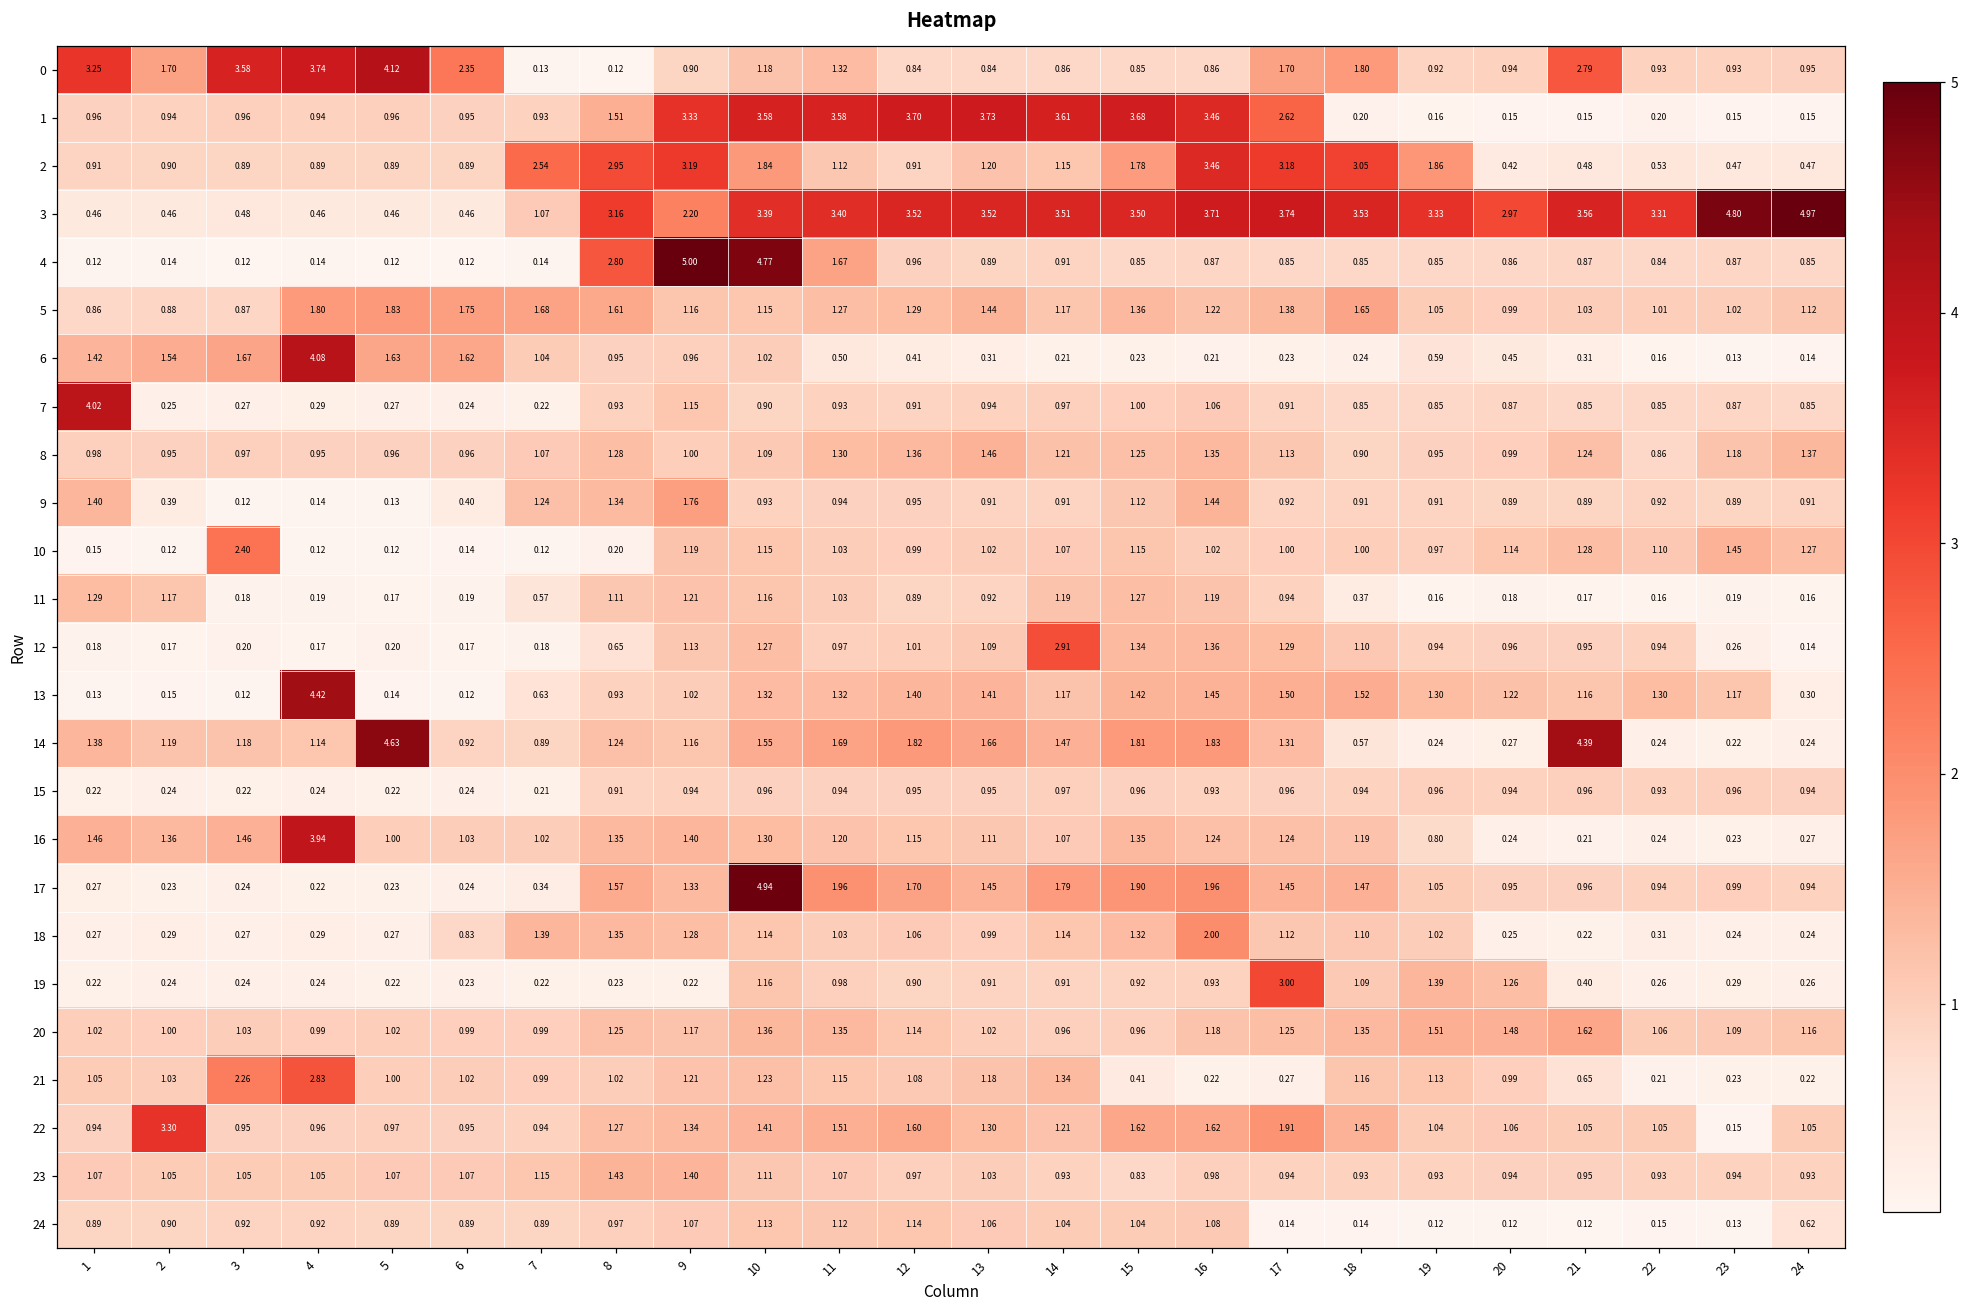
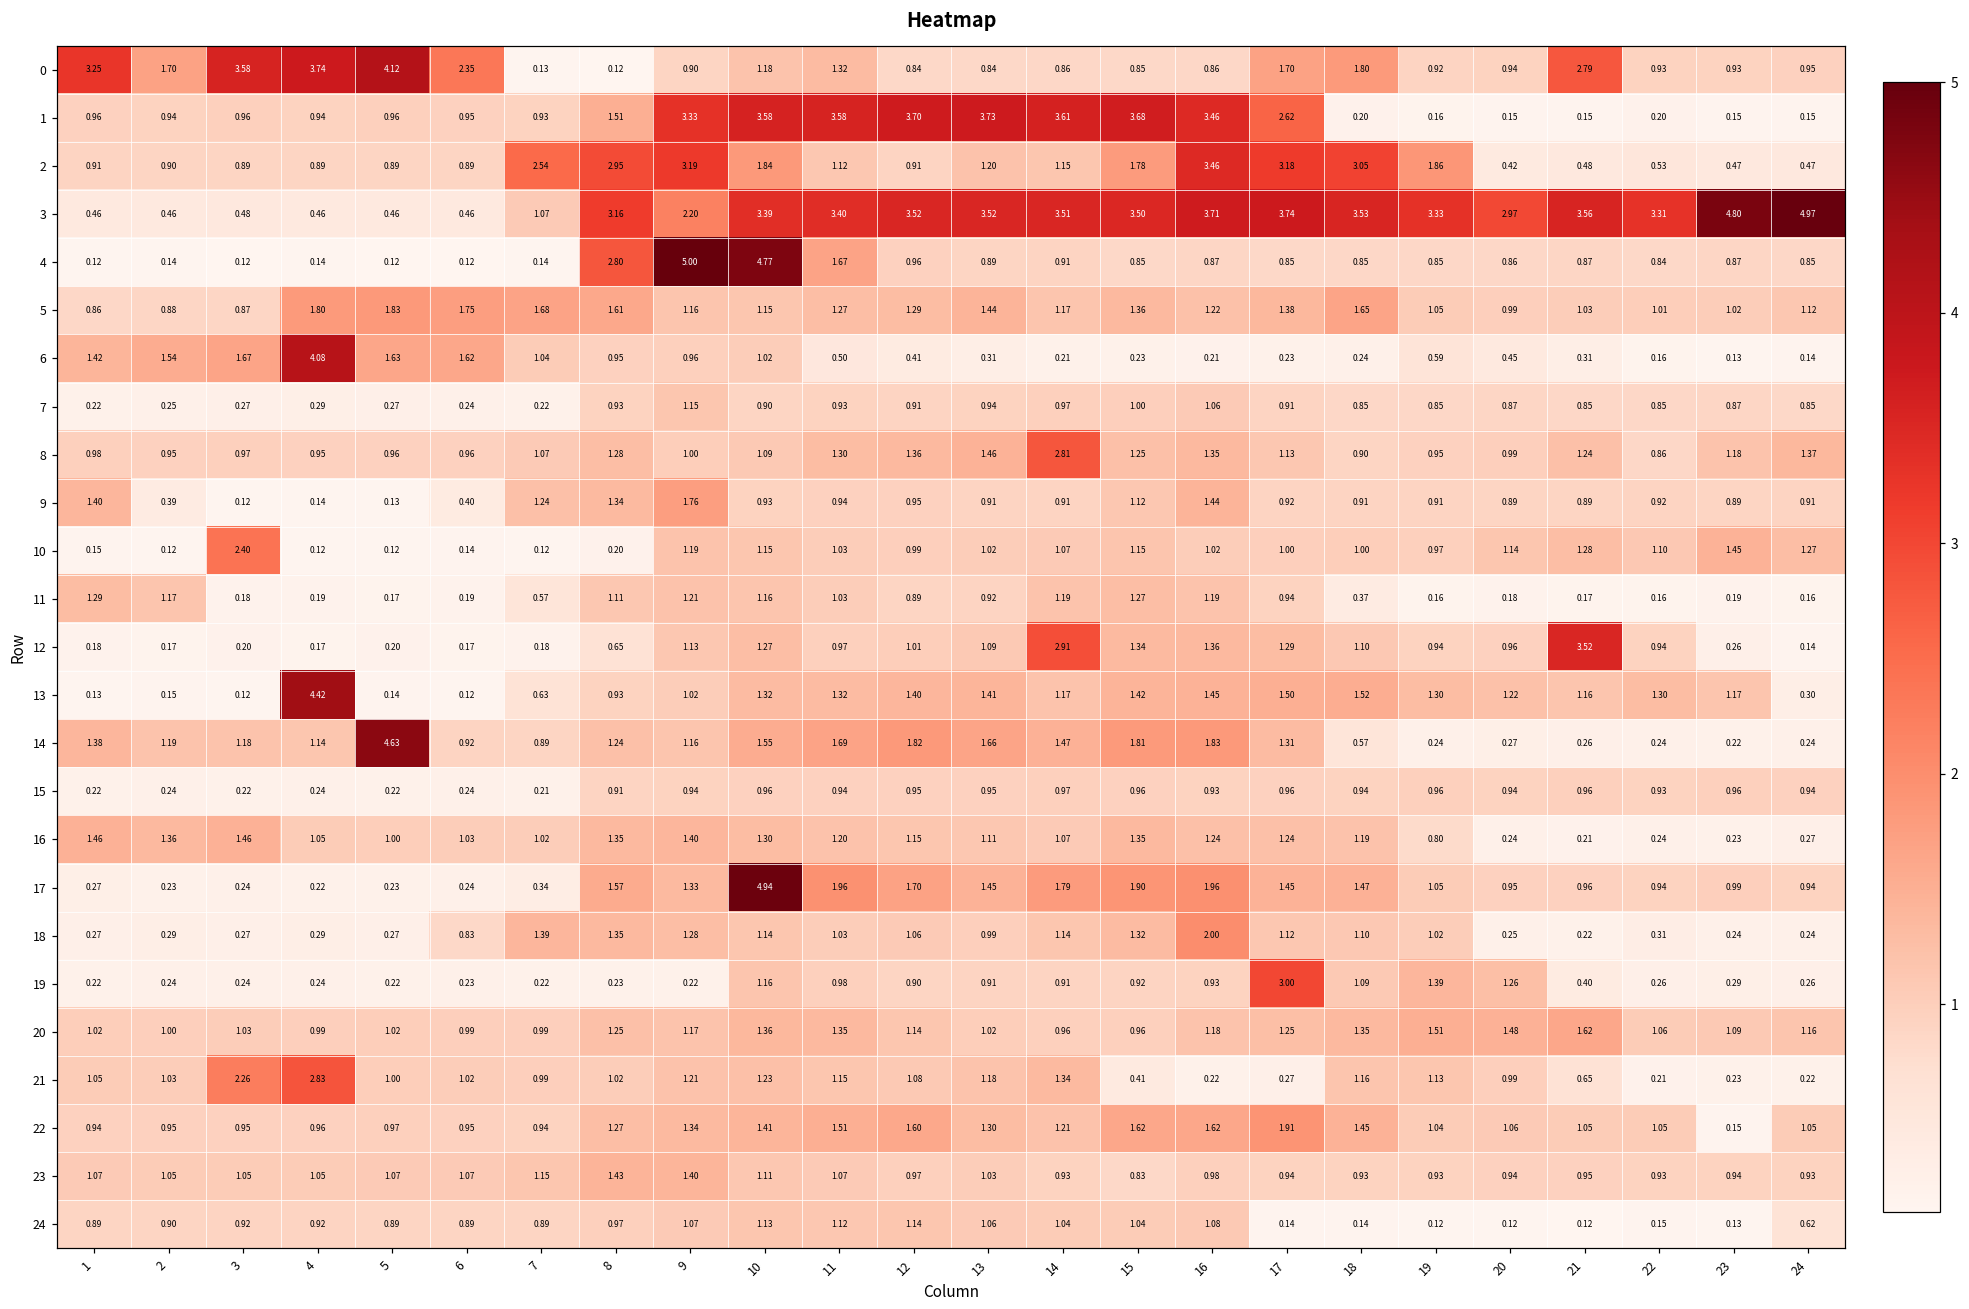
  {
    "7": {
-     "1": 4.02,
+     "1": 0.22,
      "2": 0.25,
      "3": 0.27,
      "4": 0.29,
      "5": 0.27,
      "6": 0.24,
      "7": 0.22,
      "8": 0.93,
      "9": 1.15,
      "10": 0.90,
      "11": 0.93,
      "12": 0.91,
      "13": 0.94,
      "14": 0.97,
      "15": 1.00,
      "16": 1.06,
      "17": 0.91,
      "18": 0.85,
      "19": 0.85,
      "20": 0.87,
      "21": 0.85,
      "22": 0.85,
      "23": 0.87,
      "24": 0.85
    },
    "8": {
      "1": 0.98,
      "2": 0.95,
      "3": 0.97,
      "4": 0.95,
      "5": 0.96,
      "6": 0.96,
      "7": 1.07,
      "8": 1.28,
      "9": 1.00,
      "10": 1.09,
      "11": 1.30,
      "12": 1.36,
      "13": 1.46,
-     "14": 1.21,
+     "14": 2.81,
      "15": 1.25,
      "16": 1.35,
      "17": 1.13,
      "18": 0.90,
      "19": 0.95,
      "20": 0.99,
      "21": 1.24,
      "22": 0.86,
      "23": 1.18,
      "24": 1.37
    },
    "12": {
      "1": 0.18,
      "2": 0.17,
      "3": 0.20,
      "4": 0.17,
      "5": 0.20,
      "6": 0.17,
      "7": 0.18,
      "8": 0.65,
      "9": 1.13,
      "10": 1.27,
      "11": 0.97,
      "12": 1.01,
      "13": 1.09,
      "14": 2.91,
      "15": 1.34,
      "16": 1.36,
      "17": 1.29,
      "18": 1.10,
      "19": 0.94,
      "20": 0.96,
-     "21": 0.95,
+     "21": 3.52,
      "22": 0.94,
      "23": 0.26,
      "24": 0.14
    },
    "14": {
      "1": 1.38,
      "2": 1.19,
      "3": 1.18,
      "4": 1.14,
      "5": 4.63,
      "6": 0.92,
      "7": 0.89,
      "8": 1.24,
      "9": 1.16,
      "10": 1.55,
      "11": 1.69,
      "12": 1.82,
      "13": 1.66,
      "14": 1.47,
      "15": 1.81,
      "16": 1.83,
      "17": 1.31,
      "18": 0.57,
      "19": 0.24,
      "20": 0.27,
-     "21": 4.39,
+     "21": 0.26,
      "22": 0.24,
      "23": 0.22,
      "24": 0.24
    },
    "16": {
      "1": 1.46,
      "2": 1.36,
      "3": 1.46,
-     "4": 3.94,
+     "4": 1.05,
      "5": 1.00,
      "6": 1.03,
      "7": 1.02,
      "8": 1.35,
      "9": 1.40,
      "10": 1.30,
      "11": 1.20,
      "12": 1.15,
      "13": 1.11,
      "14": 1.07,
      "15": 1.35,
      "16": 1.24,
      "17": 1.24,
      "18": 1.19,
      "19": 0.80,
      "20": 0.24,
      "21": 0.21,
      "22": 0.24,
      "23": 0.23,
      "24": 0.27
    },
    "22": {
      "1": 0.94,
-     "2": 3.30,
+     "2": 0.95,
      "3": 0.95,
      "4": 0.96,
      "5": 0.97,
      "6": 0.95,
      "7": 0.94,
      "8": 1.27,
      "9": 1.34,
      "10": 1.41,
      "11": 1.51,
      "12": 1.60,
      "13": 1.30,
      "14": 1.21,
      "15": 1.62,
      "16": 1.62,
      "17": 1.91,
      "18": 1.45,
      "19": 1.04,
      "20": 1.06,
      "21": 1.05,
      "22": 1.05,
      "23": 0.15,
      "24": 1.05
    }
  }
